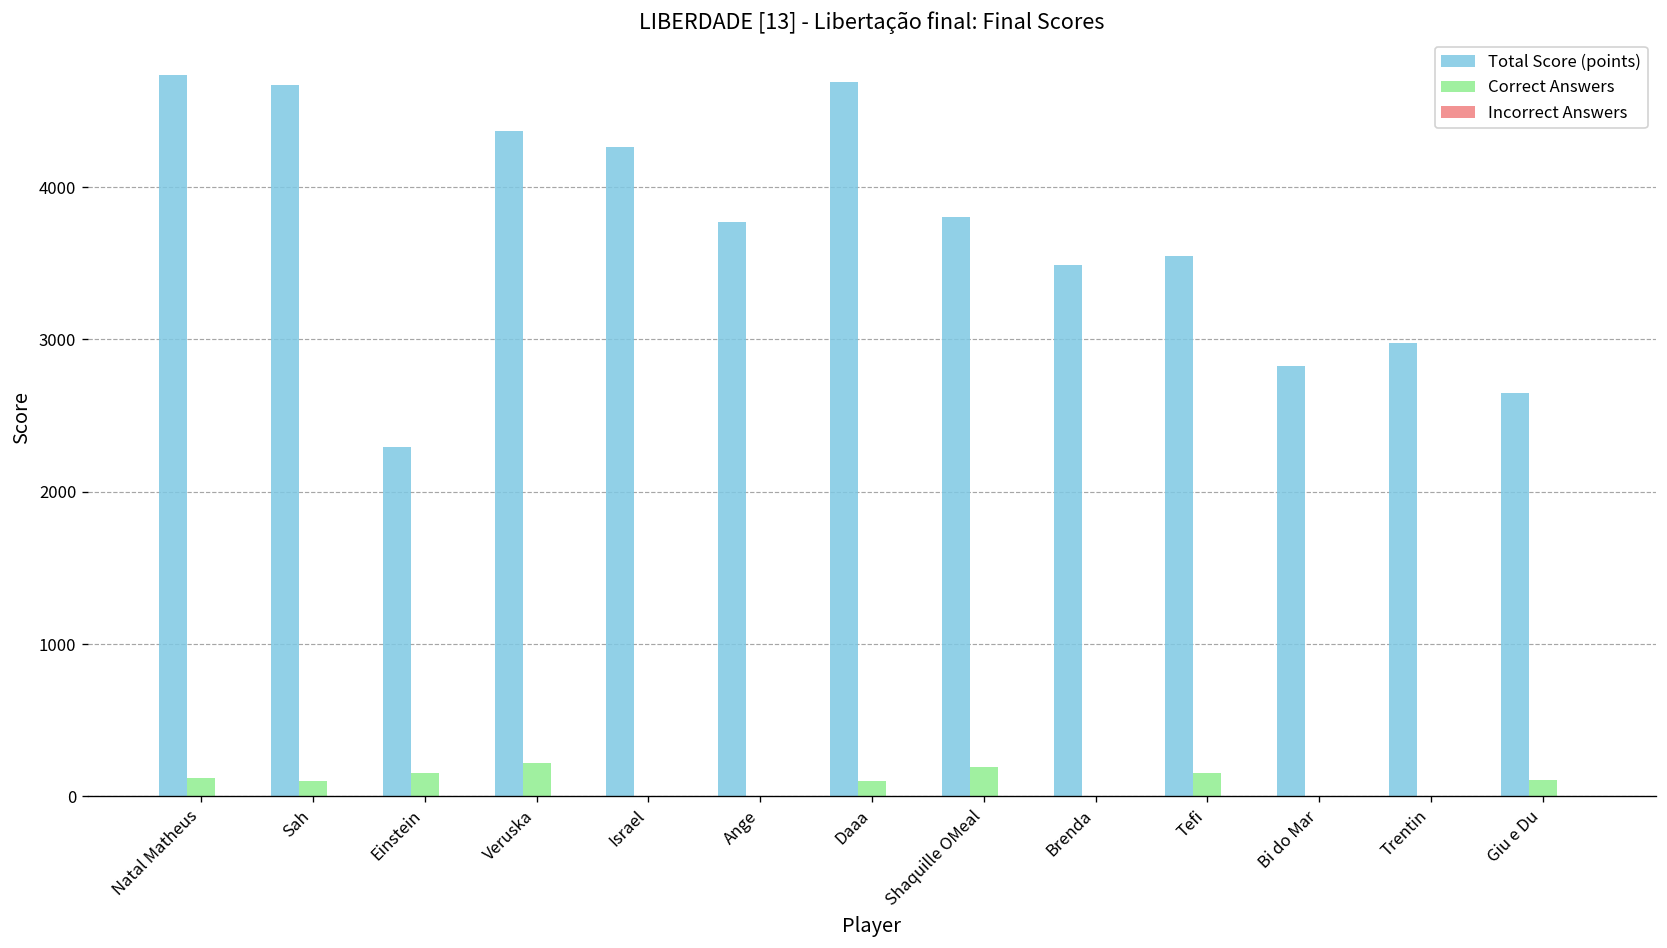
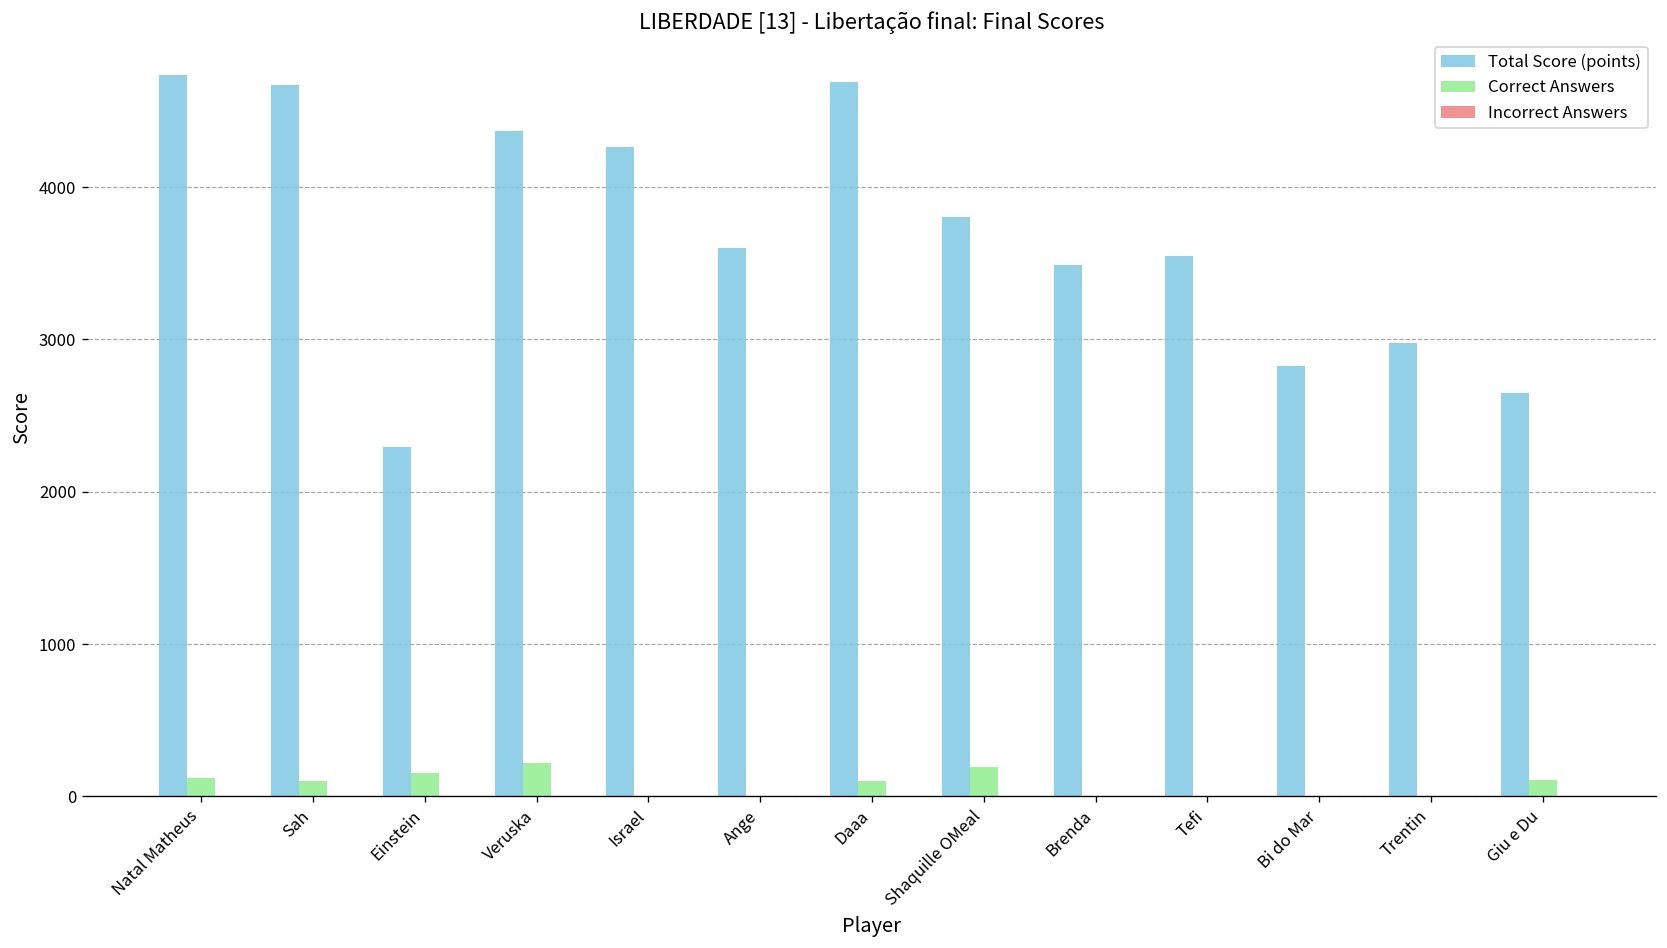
  {
    "Total Score (points)": {
      "Natal Matheus": 4740,
      "Sah": 4670,
      "Einstein": 2300,
      "Veruska": 4370,
      "Israel": 4260,
-     "Ange": 3770,
+     "Ange": 3600,
      "Daaa": 4690,
      "Shaquille OMeal": 3800,
      "Brenda": 3490,
      "Tefi": 3540,
      "Bi do Mar": 2830,
      "Trentin": 2980,
      "Giu e Du": 2650
    },
    "Correct Answers": {
      "Natal Matheus": 120,
      "Sah": 100,
      "Einstein": 150,
      "Veruska": 220,
      "Daaa": 100,
      "Shaquille OMeal": 190,
-     "Tefi": 150,
+     "Tefi": 0,
      "Giu e Du": 110
    }
  }
